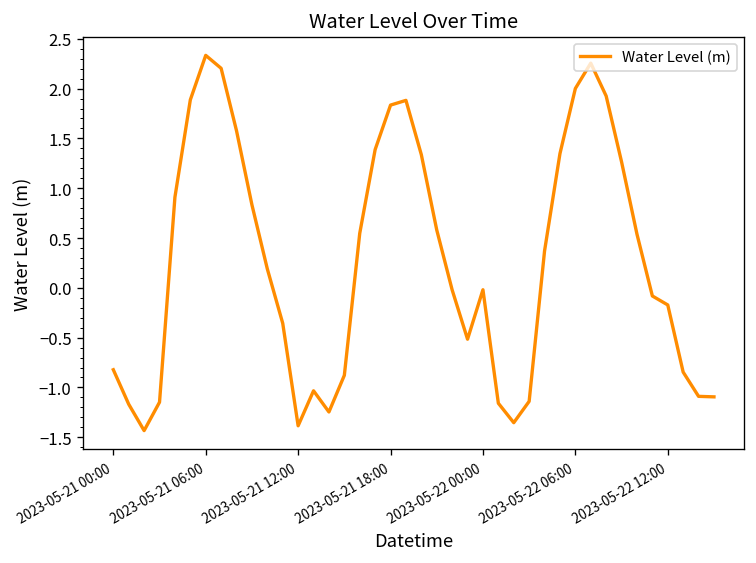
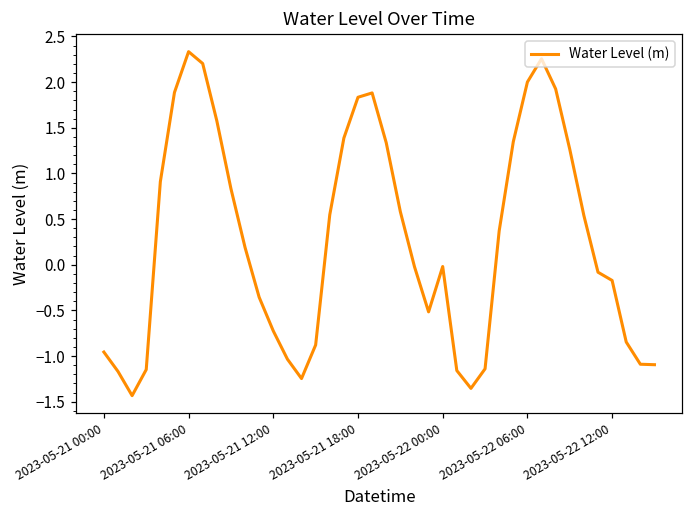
  {
-   "2023-05-21 00:00": -0.8,
+   "2023-05-21 00:00": -1.0,
    "2023-05-21 06:00": 2.3,
-   "2023-05-21 12:00": -1.4,
+   "2023-05-21 12:00": -0.7,
    "2023-05-21 18:00": 1.8,
    "2023-05-22 00:00": 0.0,
    "2023-05-22 06:00": 2.0,
    "2023-05-22 12:00": -0.2
  }
